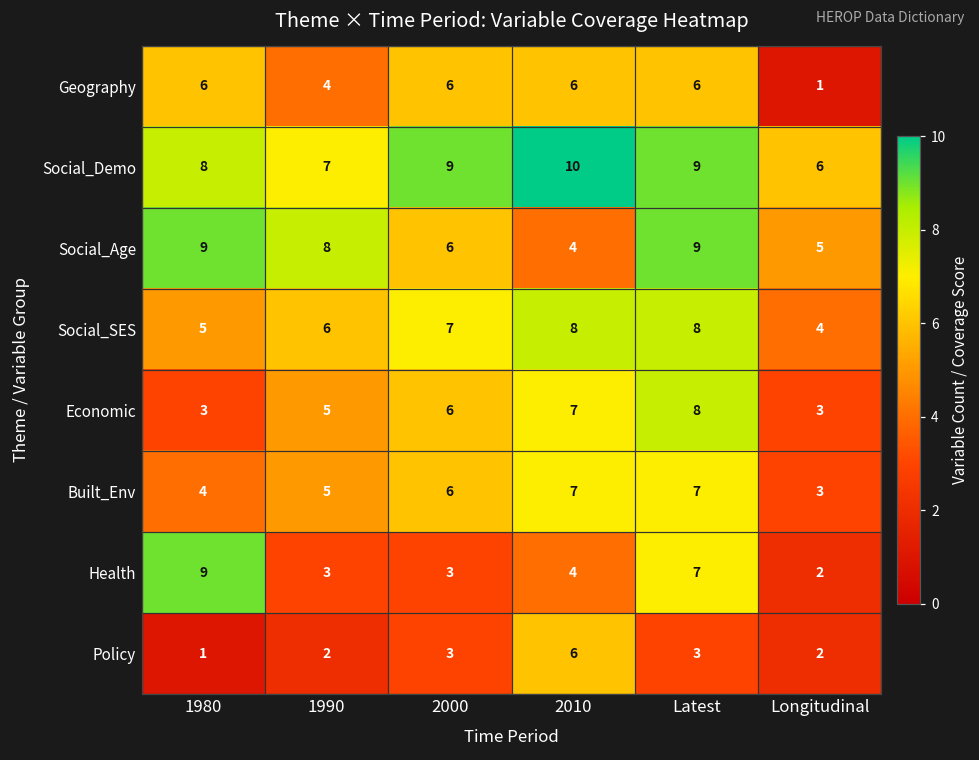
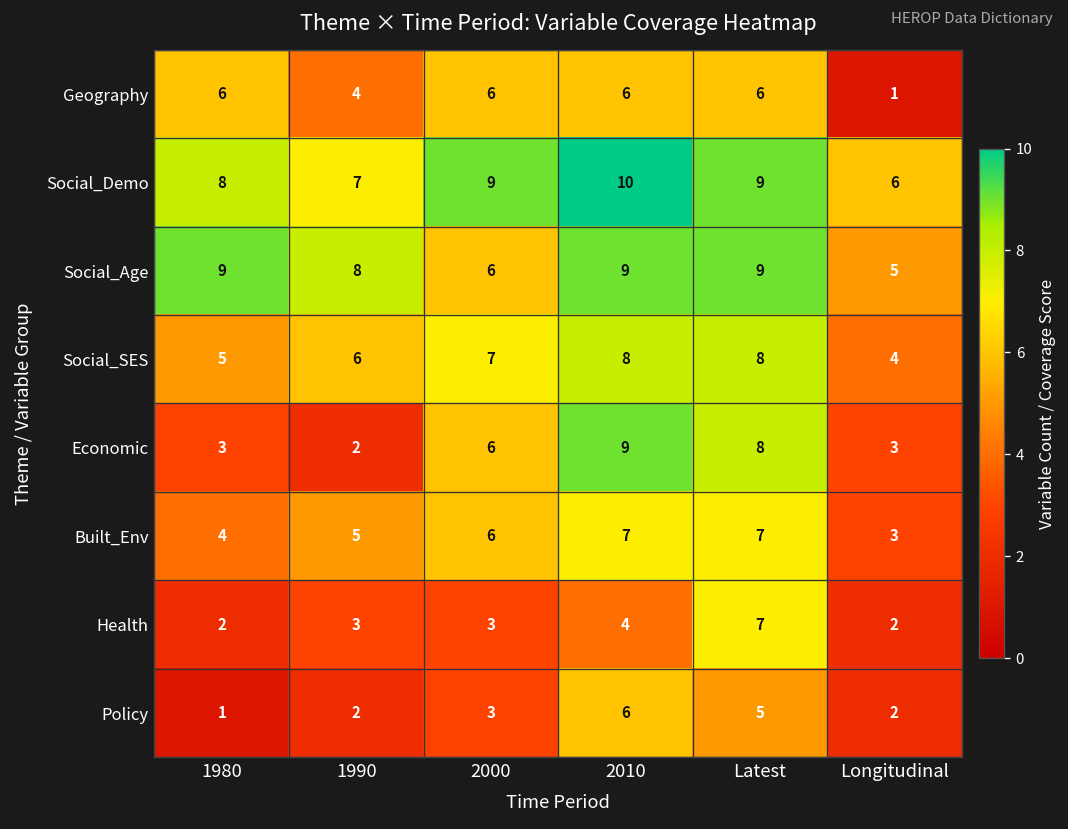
  {
    "Geography": {
      "1980": 6,
      "1990": 4,
      "2000": 6,
      "2010": 6,
      "Latest": 6,
      "Longitudinal": 1
    },
    "Social_Demo": {
      "1980": 8,
      "1990": 7,
      "2000": 9,
      "2010": 10,
      "Latest": 9,
      "Longitudinal": 6
    },
    "Social_Age": {
      "1980": 9,
      "1990": 8,
      "2000": 6,
-     "2010": 4,
+     "2010": 9,
      "Latest": 9,
      "Longitudinal": 5
    },
    "Social_SES": {
      "1980": 5,
      "1990": 6,
      "2000": 7,
      "2010": 8,
      "Latest": 8,
      "Longitudinal": 4
    },
    "Economic": {
      "1980": 3,
-     "1990": 5,
+     "1990": 2,
      "2000": 6,
-     "2010": 7,
+     "2010": 9,
      "Latest": 8,
      "Longitudinal": 3
    },
    "Built_Env": {
      "1980": 4,
      "1990": 5,
      "2000": 6,
      "2010": 7,
      "Latest": 7,
      "Longitudinal": 3
    },
    "Health": {
-     "1980": 9,
+     "1980": 2,
      "1990": 3,
      "2000": 3,
      "2010": 4,
      "Latest": 7,
      "Longitudinal": 2
    },
    "Policy": {
      "1980": 1,
      "1990": 2,
      "2000": 3,
      "2010": 6,
-     "Latest": 3,
+     "Latest": 5,
      "Longitudinal": 2
    }
  }
